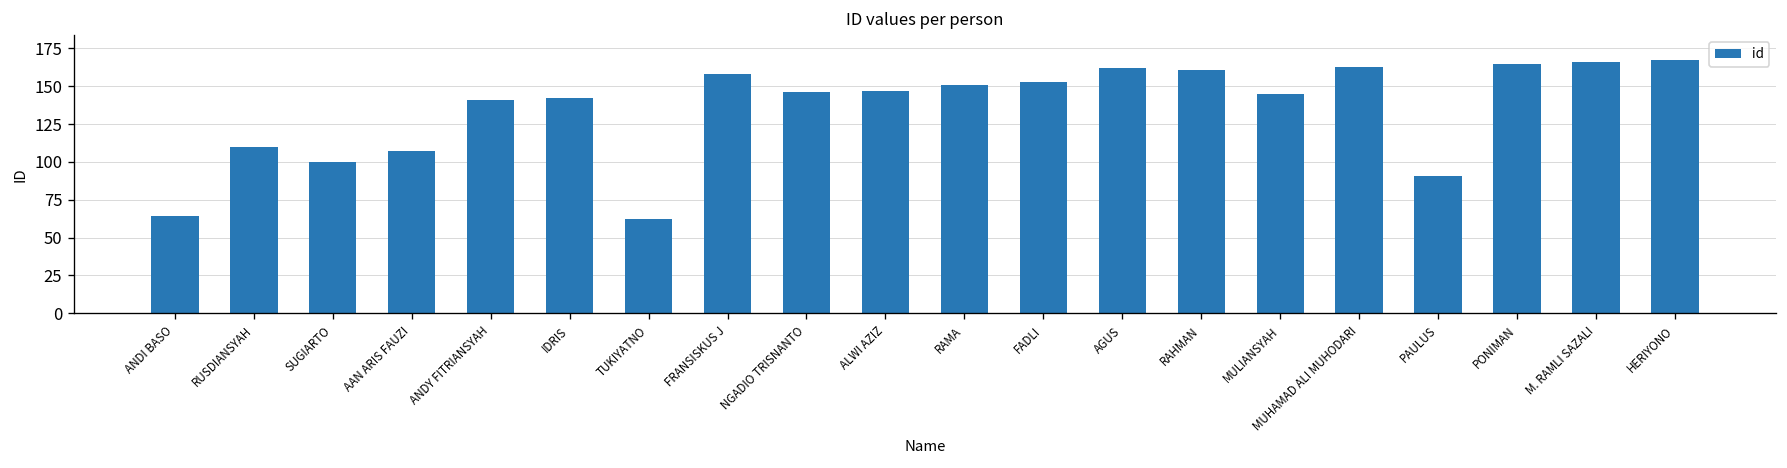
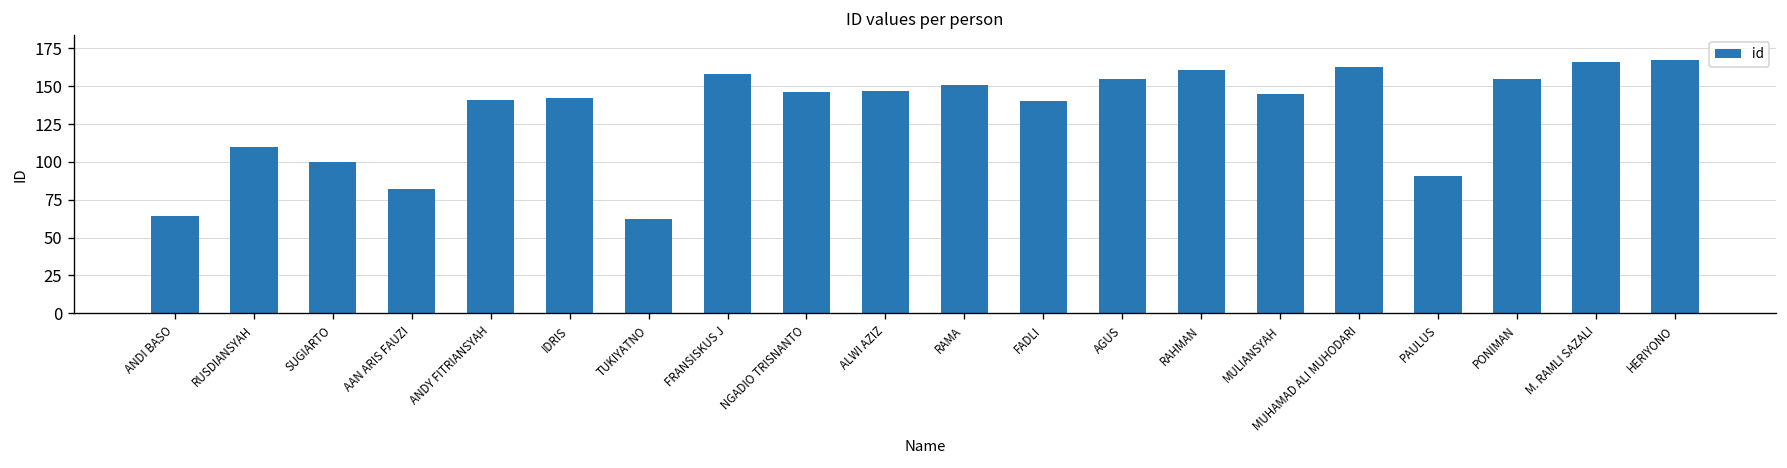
  {
    "ANDI BASO": 64,
    "RUSDIANSYAH": 110,
    "SUGIARTO": 100,
-   "AAN ARIS FAUZI": 107,
+   "AAN ARIS FAUZI": 82,
    "ANDY FITRIANSYAH": 141,
    "IDRIS": 142,
    "TUKIYATNO": 62,
    "FRANSISKUS J": 158,
    "NGADIO TRISNANTO": 146,
    "ALWI AZIZ": 147,
    "RAMA": 151,
-   "FADLI": 153,
-   "AGUS": 162,
+   "FADLI": 140,
+   "AGUS": 155,
    "RAHMAN": 161,
    "MULIANSYAH": 145,
    "MUHAMAD ALI MUHODARI": 163,
    "PAULUS": 91,
-   "PONIMAN": 165,
+   "PONIMAN": 155,
    "M. RAMLI SAZALI": 166,
    "HERIYONO": 167
  }
